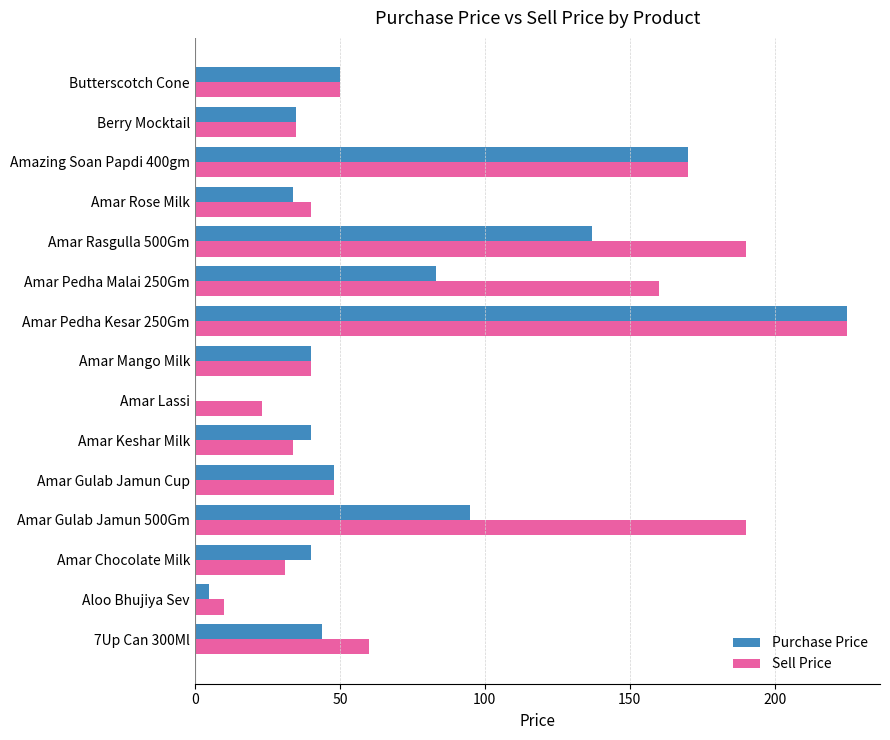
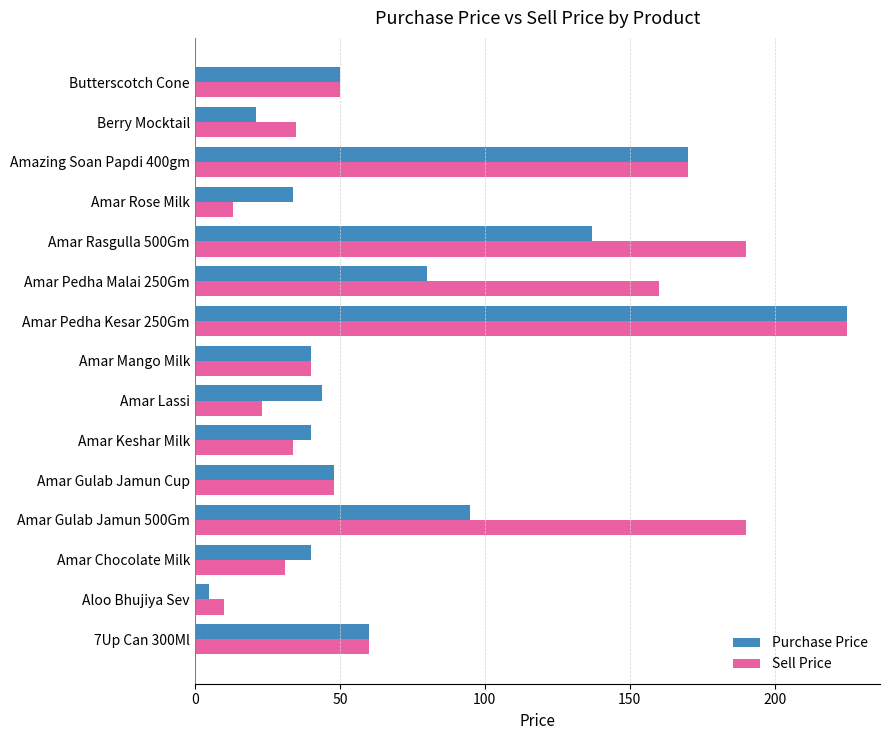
  {
    "Purchase Price": {
      "Butterscotch Cone": 50,
-     "Berry Mocktail": 35,
+     "Berry Mocktail": 21,
      "Amazing Soan Papdi 400gm": 170,
      "Amar Rose Milk": 34,
      "Amar Rasgulla 500Gm": 137,
-     "Amar Pedha Malai 250Gm": 83,
+     "Amar Pedha Malai 250Gm": 80,
      "Amar Pedha Kesar 250Gm": 225,
      "Amar Mango Milk": 40,
-     "Amar Lassi": 0,
+     "Amar Lassi": 44,
      "Amar Keshar Milk": 40,
      "Amar Gulab Jamun Cup": 48,
      "Amar Gulab Jamun 500Gm": 95,
      "Amar Chocolate Milk": 40,
      "Aloo Bhujiya Sev": 5,
-     "7Up Can 300Ml": 44
+     "7Up Can 300Ml": 60
    },
    "Sell Price": {
      "Butterscotch Cone": 50,
      "Berry Mocktail": 35,
      "Amazing Soan Papdi 400gm": 170,
-     "Amar Rose Milk": 40,
+     "Amar Rose Milk": 13,
      "Amar Rasgulla 500Gm": 190,
      "Amar Pedha Malai 250Gm": 160,
      "Amar Pedha Kesar 250Gm": 225,
      "Amar Mango Milk": 40,
      "Amar Lassi": 23,
      "Amar Keshar Milk": 34,
      "Amar Gulab Jamun Cup": 48,
      "Amar Gulab Jamun 500Gm": 190,
      "Amar Chocolate Milk": 31,
      "Aloo Bhujiya Sev": 10,
      "7Up Can 300Ml": 60
    }
  }
